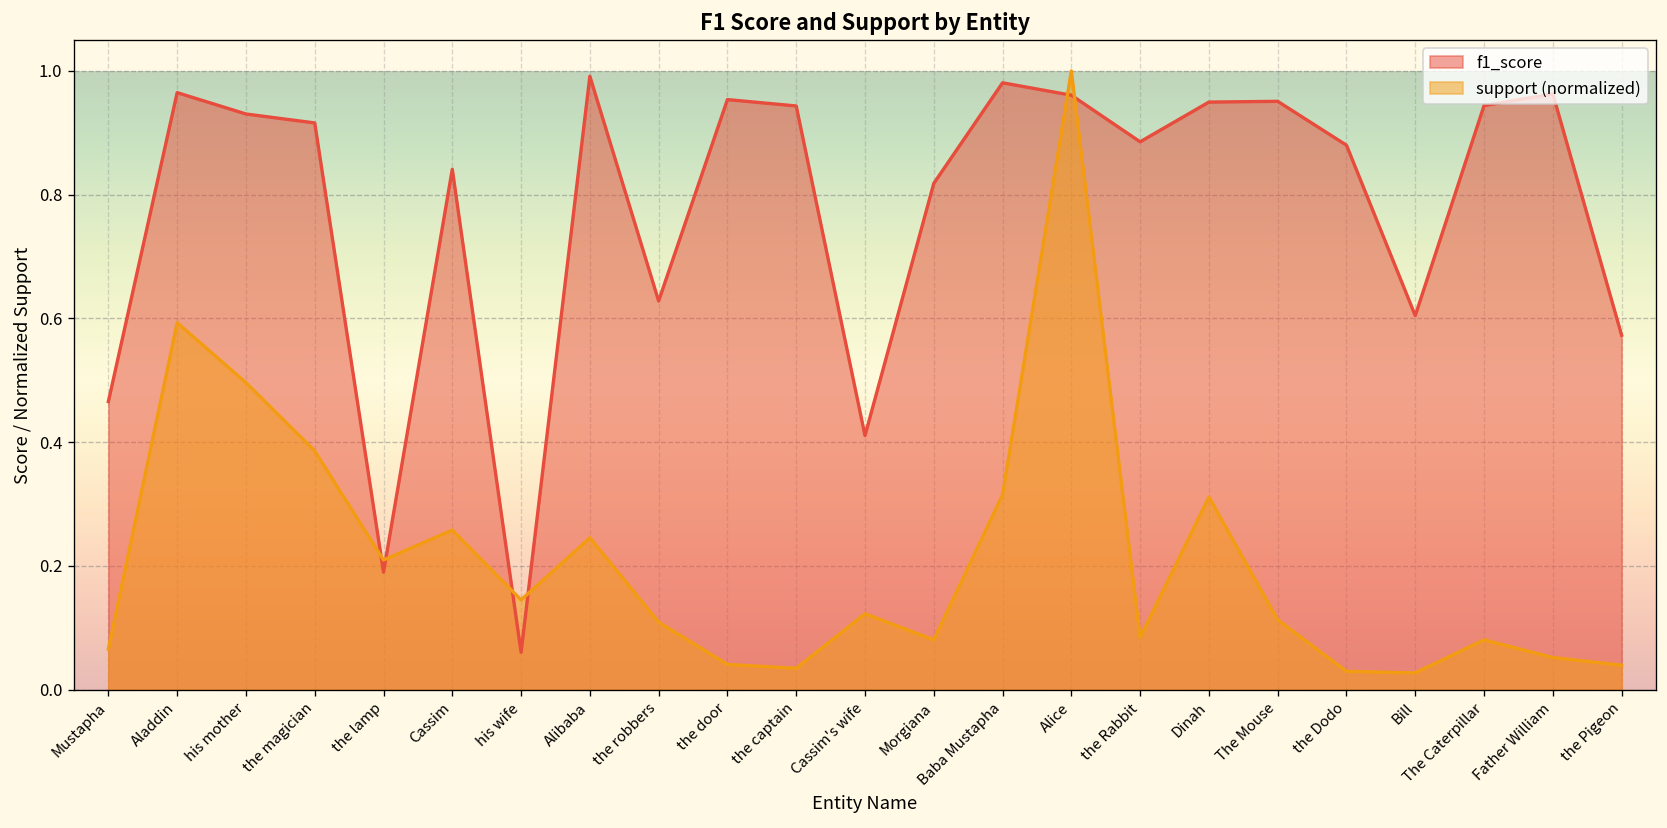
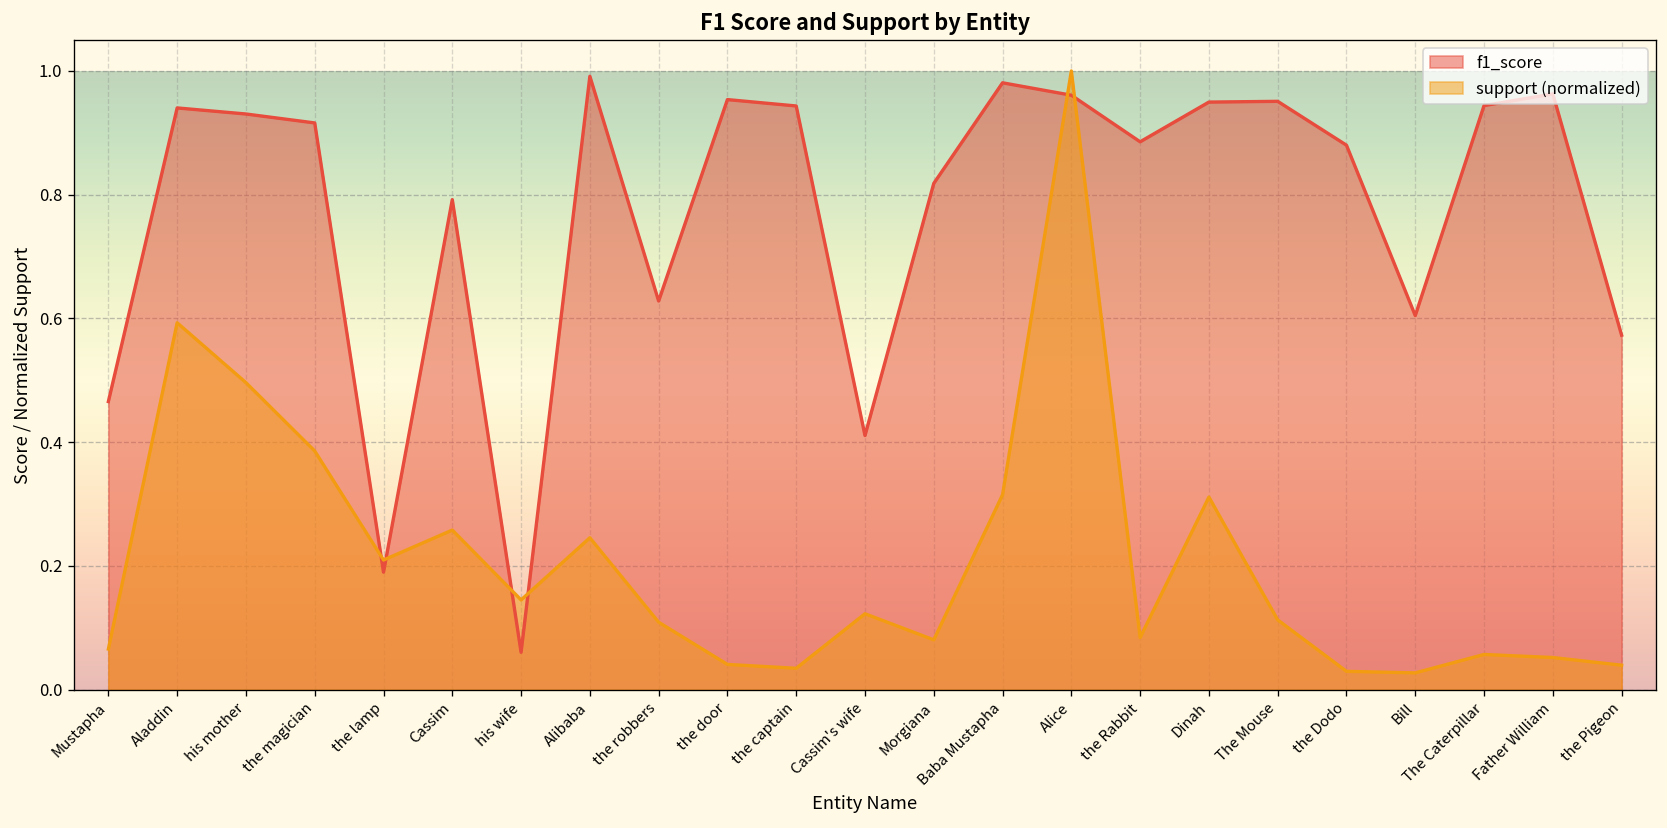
  {
    "f1_score": {
      "Mustapha": 0.47,
-     "Aladdin": 0.96,
+     "Aladdin": 0.94,
      "his mother": 0.93,
      "the magician": 0.92,
      "the lamp": 0.19,
-     "Cassim": 0.84,
+     "Cassim": 0.79,
      "his wife": 0.06,
      "Alibaba": 0.99,
      "the robbers": 0.63,
      "the door": 0.95,
      "the captain": 0.94,
      "Cassim's wife": 0.41,
      "Morgiana": 0.82,
      "Baba Mustapha": 0.98,
      "Alice": 0.96,
      "the Rabbit": 0.89,
      "Dinah": 0.95,
      "The Mouse": 0.95,
      "the Dodo": 0.88,
      "Bill": 0.60,
      "The Caterpillar": 0.94,
      "the Pigeon": 0.57
    },
    "support (normalized)": {
      "Mustapha": 0.07,
      "Aladdin": 0.59,
      "his mother": 0.50,
      "the magician": 0.39,
      "the lamp": 0.21,
      "Cassim": 0.26,
      "his wife": 0.15,
      "Alibaba": 0.25,
      "the robbers": 0.11,
      "the door": 0.04,
      "the captain": 0.03,
      "Cassim's wife": 0.12,
      "Morgiana": 0.08,
      "Baba Mustapha": 0.32,
      "Alice": 1.00,
      "the Rabbit": 0.08,
      "Dinah": 0.31,
      "The Mouse": 0.11,
      "the Dodo": 0.03,
      "Bill": 0.03,
-     "The Caterpillar": 0.08,
+     "The Caterpillar": 0.06,
      "Father William": 0.05,
      "the Pigeon": 0.04
    }
  }
